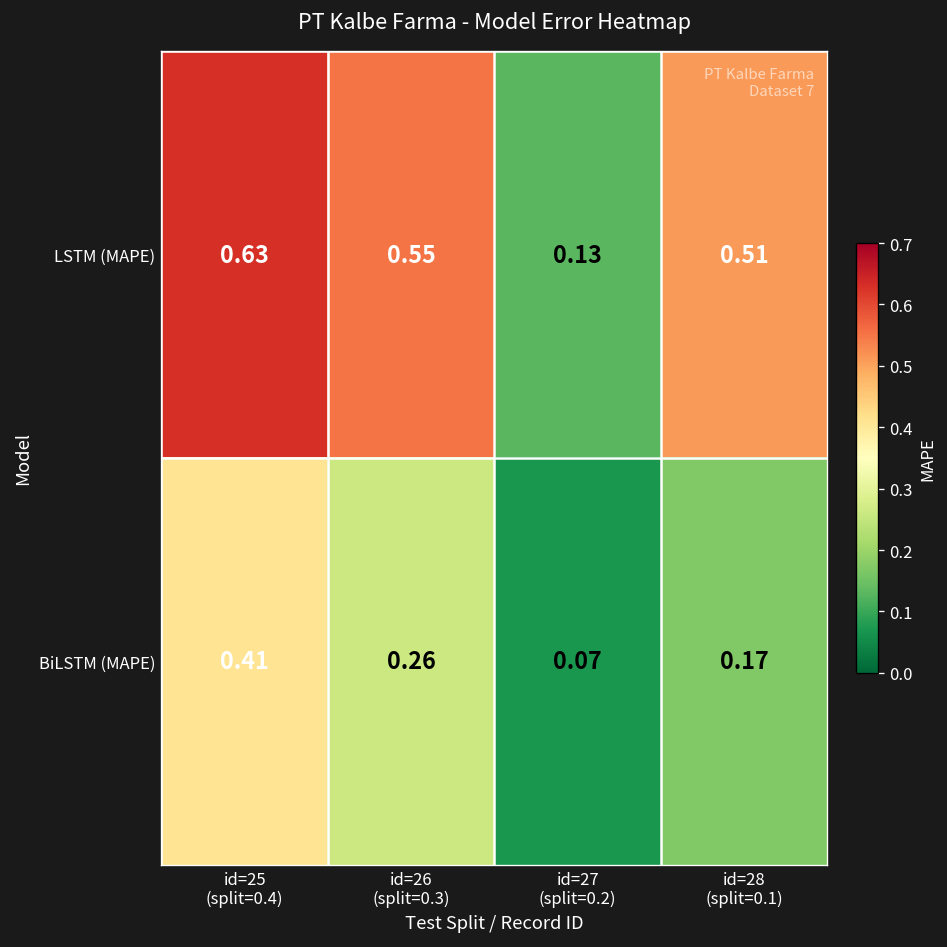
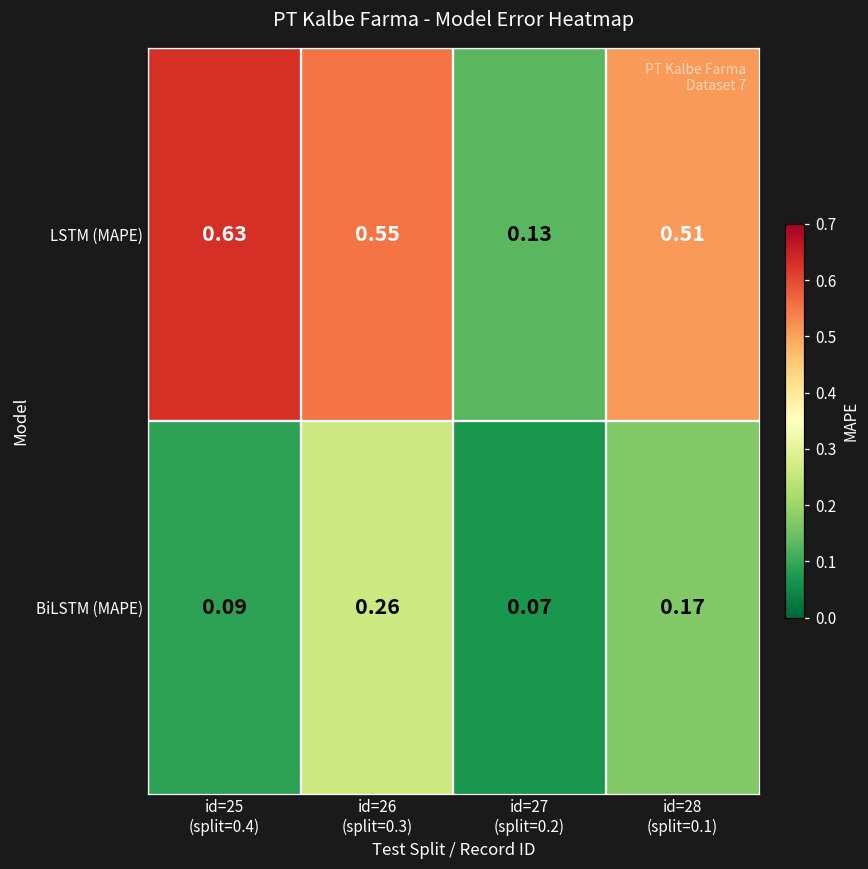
  {
    "LSTM (MAPE)": {
      "id=25 (split=0.4)": 0.63,
      "id=26 (split=0.3)": 0.55,
      "id=27 (split=0.2)": 0.13
    },
    "BiLSTM (MAPE)": {
-     "id=25 (split=0.4)": 0.41,
+     "id=25 (split=0.4)": 0.09,
      "id=26 (split=0.3)": 0.26,
      "id=27 (split=0.2)": 0.07,
      "id=28 (split=0.1)": 0.17
    }
  }
